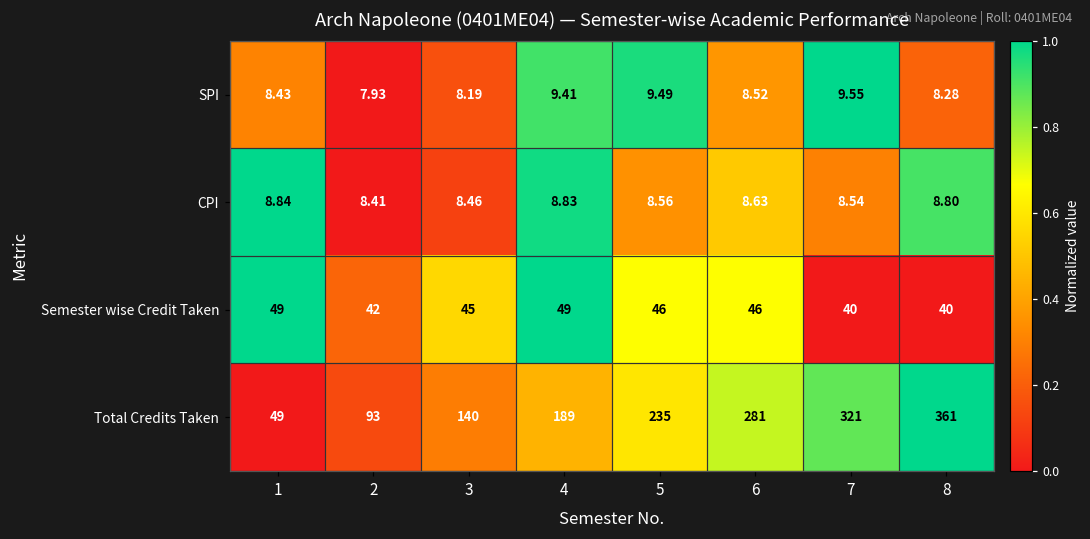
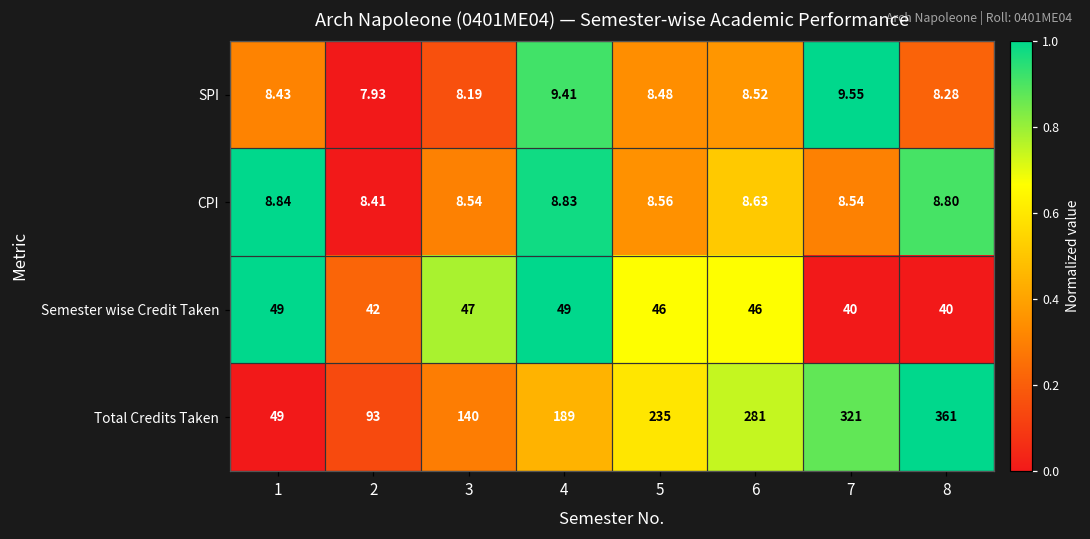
  {
    "SPI": {
      "1": 8.43,
      "2": 7.93,
      "3": 8.19,
      "4": 9.41,
-     "5": 9.49,
+     "5": 8.48,
      "6": 8.52,
      "7": 9.55,
      "8": 8.28
    },
    "CPI": {
      "1": 8.84,
      "2": 8.41,
-     "3": 8.46,
+     "3": 8.54,
      "4": 8.83,
      "5": 8.56,
      "6": 8.63,
      "7": 8.54,
      "8": 8.80
    },
    "Semester wise Credit Taken": {
      "1": 49,
      "2": 42,
-     "3": 45,
+     "3": 47,
      "4": 49,
      "5": 46,
      "6": 46,
      "7": 40,
      "8": 40
    },
    "Total Credits Taken": {
      "1": 49,
      "2": 93,
      "3": 140,
      "4": 189,
      "5": 235,
      "6": 281,
      "7": 321,
      "8": 361
    }
  }
